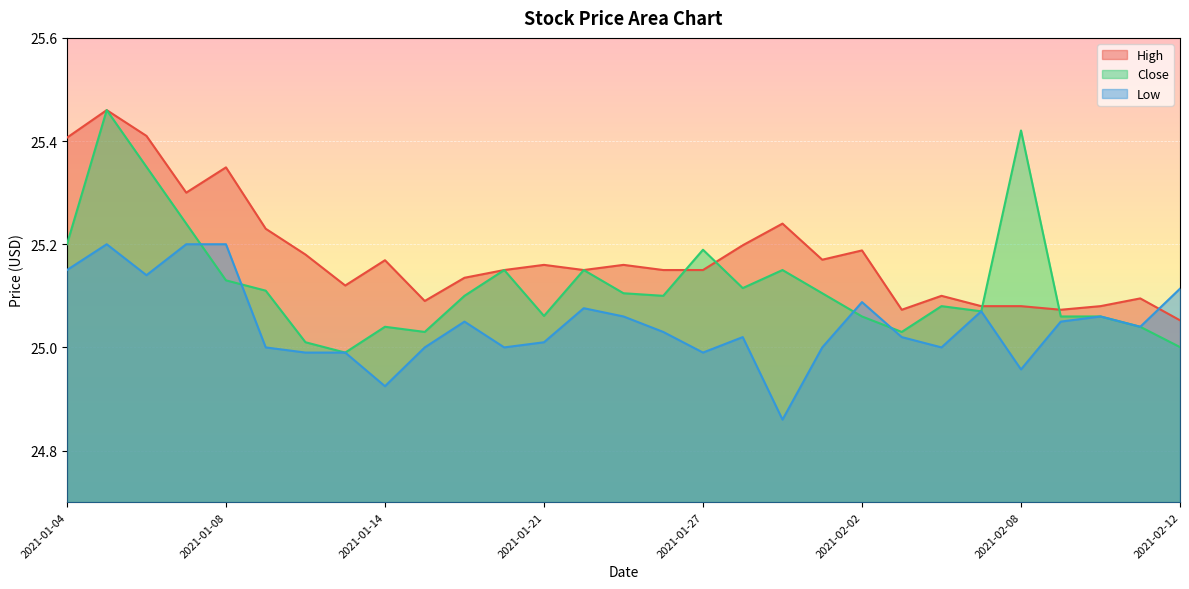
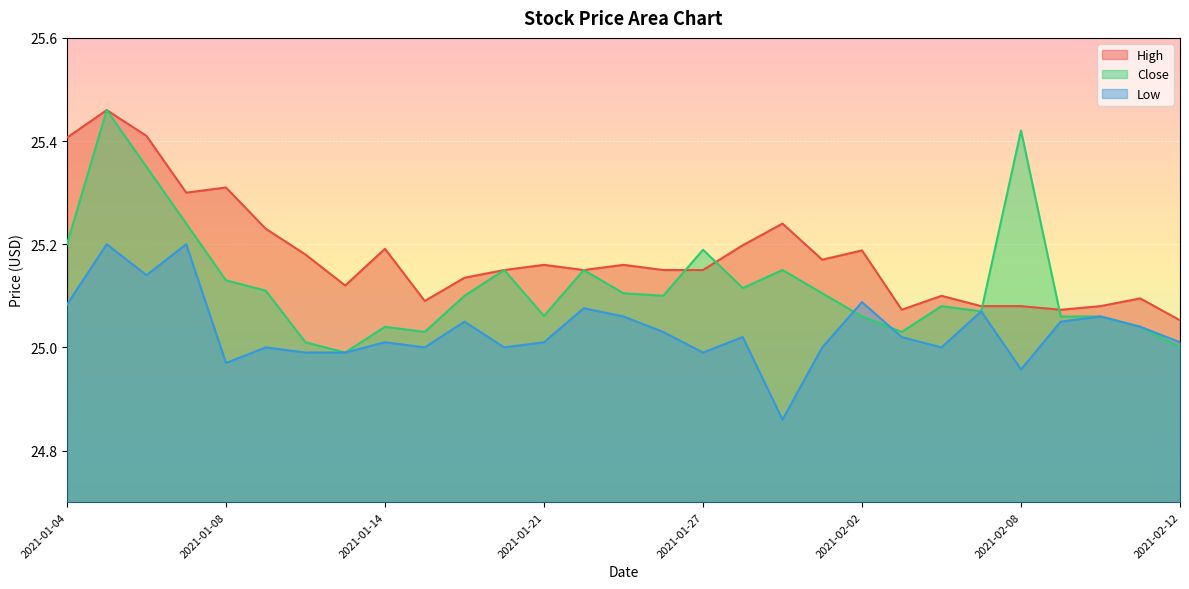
  {
    "High": {
      "2021-01-04": 25.41,
-     "2021-01-08": 25.35,
-     "2021-01-14": 25.17,
+     "2021-01-08": 25.31,
+     "2021-01-14": 25.19,
      "2021-01-21": 25.16,
      "2021-01-27": 25.15,
      "2021-02-02": 25.19,
      "2021-02-08": 25.08,
      "2021-02-12": 25.05
    },
    "Close": {
      "2021-01-04": 25.20,
      "2021-01-08": 25.13,
      "2021-01-14": 25.04,
      "2021-01-21": 25.06,
      "2021-01-27": 25.19,
      "2021-02-02": 25.06,
      "2021-02-08": 25.42,
      "2021-02-12": 25.00
    },
    "Low": {
-     "2021-01-04": 25.15,
-     "2021-01-08": 25.20,
-     "2021-01-14": 24.92,
+     "2021-01-04": 25.08,
+     "2021-01-08": 24.97,
+     "2021-01-14": 25.01,
      "2021-01-21": 25.01,
      "2021-01-27": 24.99,
      "2021-02-02": 25.09,
      "2021-02-08": 24.96,
-     "2021-02-12": 25.11
+     "2021-02-12": 25.01
    }
  }
